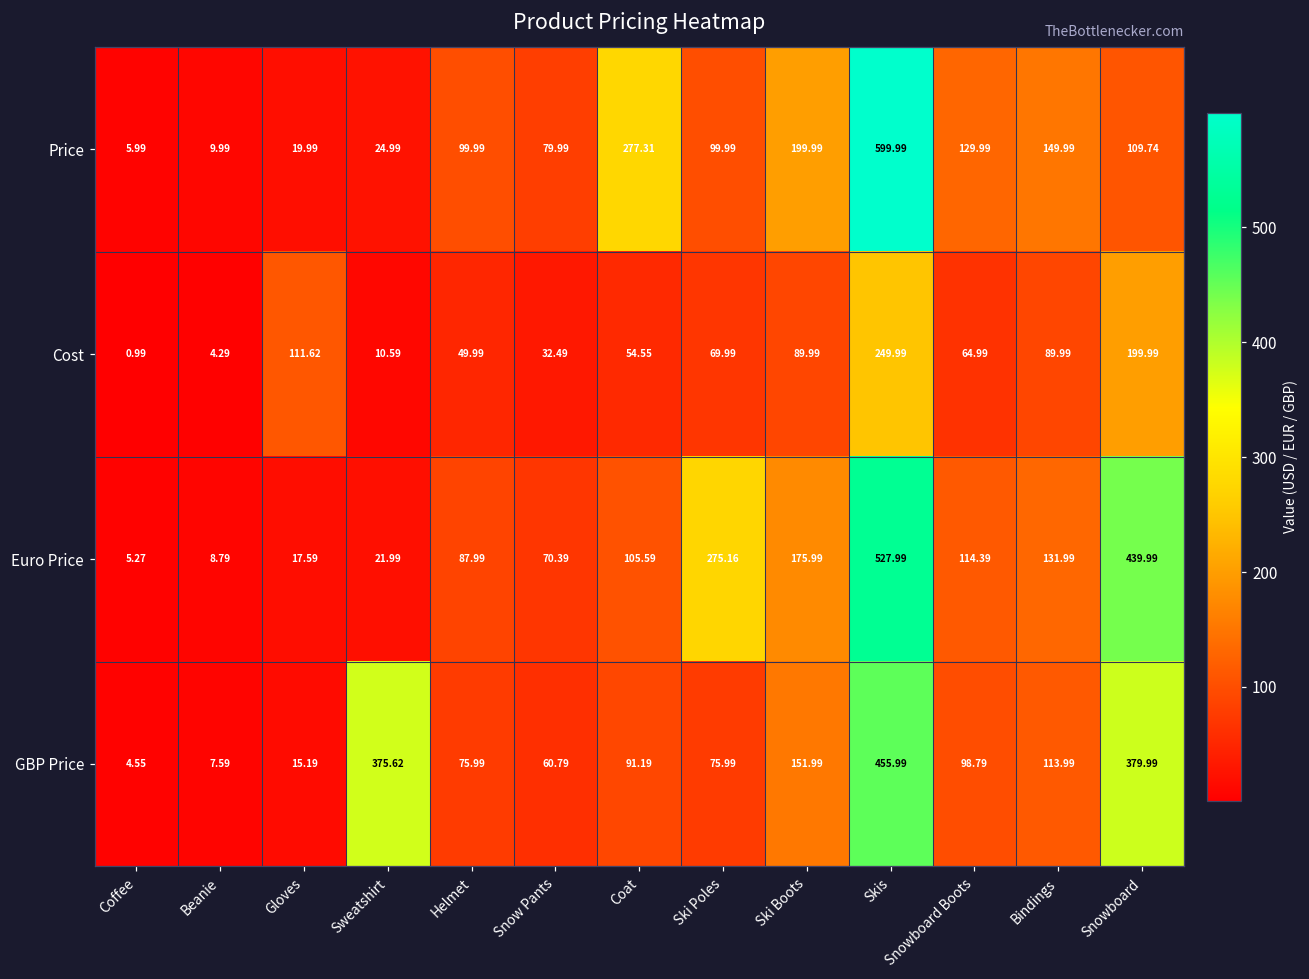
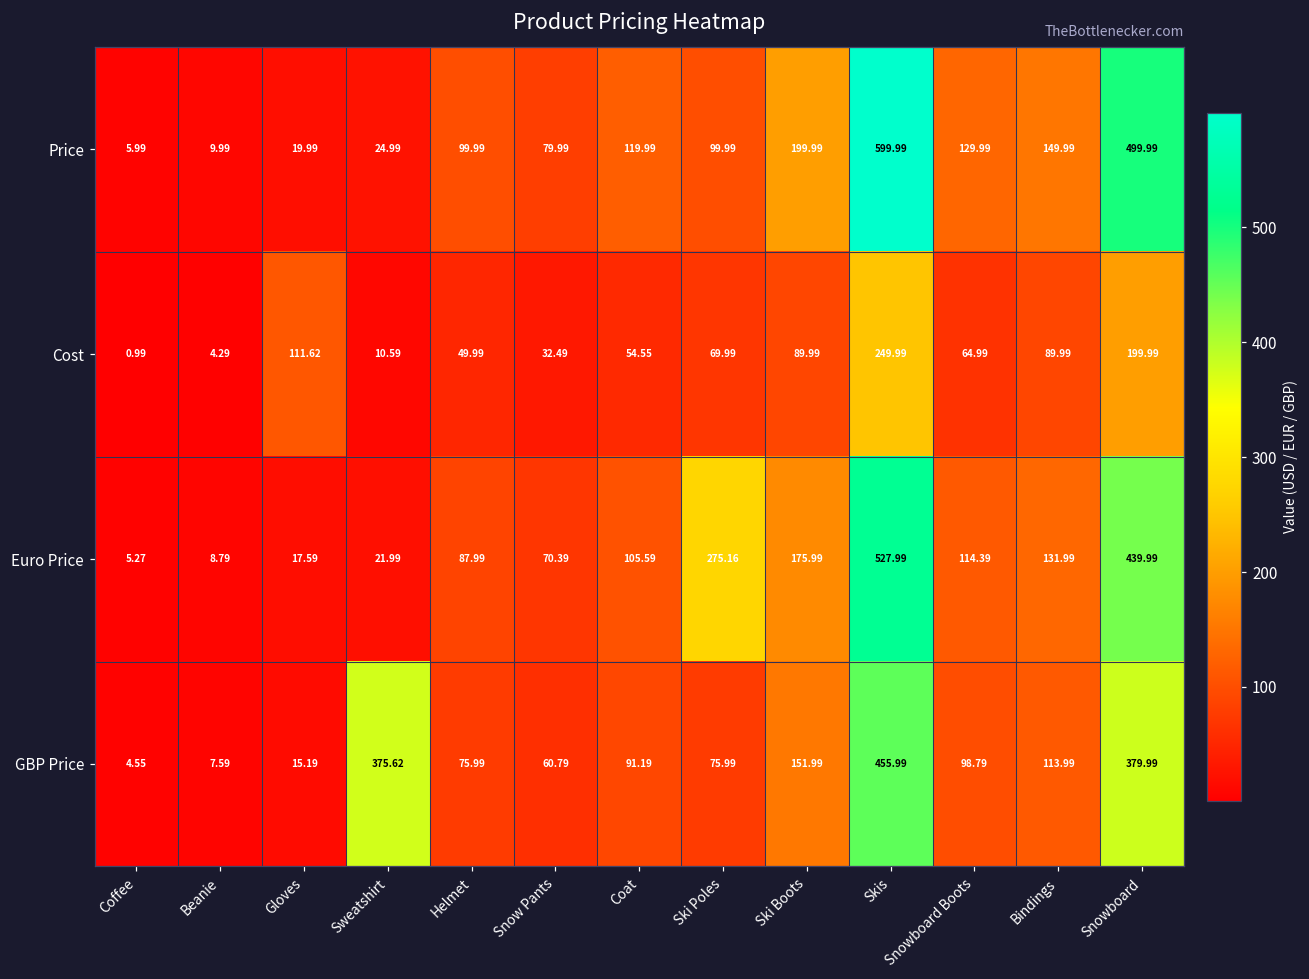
  {
    "Price": {
      "Coffee": 5.99,
      "Beanie": 9.99,
      "Gloves": 19.99,
      "Sweatshirt": 24.99,
      "Helmet": 99.99,
      "Snow Pants": 79.99,
-     "Coat": 277.31,
+     "Coat": 119.99,
      "Ski Poles": 99.99,
      "Ski Boots": 199.99,
      "Skis": 599.99,
      "Snowboard Boots": 129.99,
      "Bindings": 149.99,
-     "Snowboard": 109.74
+     "Snowboard": 499.99
    },
    "Cost": {
      "Coffee": 0.99,
      "Beanie": 4.29,
      "Gloves": 111.62,
      "Sweatshirt": 10.59,
      "Helmet": 49.99,
      "Snow Pants": 32.49,
      "Coat": 54.55,
      "Ski Poles": 69.99,
      "Ski Boots": 89.99,
      "Skis": 249.99,
      "Snowboard Boots": 64.99,
      "Bindings": 89.99,
      "Snowboard": 199.99
    },
    "Euro Price": {
      "Coffee": 5.27,
      "Beanie": 8.79,
      "Gloves": 17.59,
      "Sweatshirt": 21.99,
      "Helmet": 87.99,
      "Snow Pants": 70.39,
      "Coat": 105.59,
      "Ski Poles": 275.16,
      "Ski Boots": 175.99,
      "Skis": 527.99,
      "Snowboard Boots": 114.39,
      "Bindings": 131.99,
      "Snowboard": 439.99
    },
    "GBP Price": {
      "Coffee": 4.55,
      "Beanie": 7.59,
      "Gloves": 15.19,
      "Sweatshirt": 375.62,
      "Helmet": 75.99,
      "Snow Pants": 60.79,
      "Coat": 91.19,
      "Ski Poles": 75.99,
      "Ski Boots": 151.99,
      "Skis": 455.99,
      "Snowboard Boots": 98.79,
      "Bindings": 113.99,
      "Snowboard": 379.99
    }
  }
